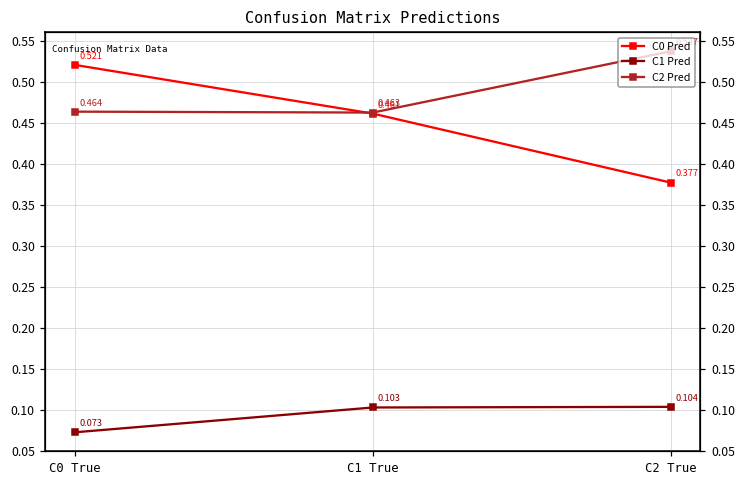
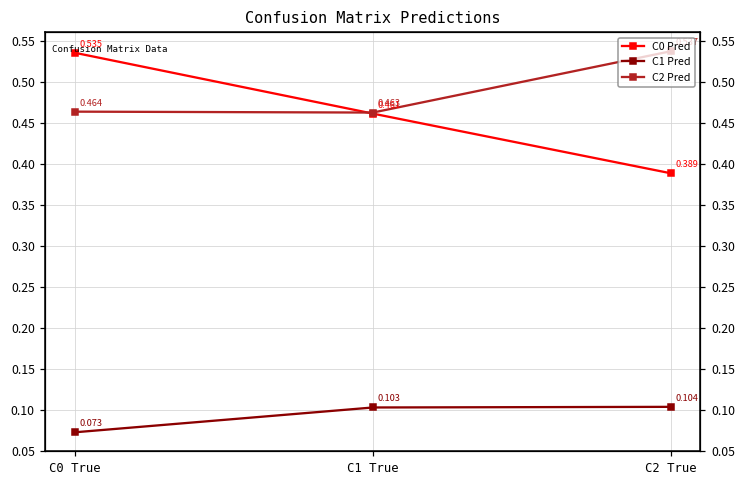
  {
    "C0 Pred": {
-     "C0 True": 0.521,
-     "C2 True": 0.377
+     "C0 True": 0.535,
+     "C2 True": 0.389
    },
    "C1 Pred": {
      "C0 True": 0.073,
      "C1 True": 0.103,
      "C2 True": 0.104
    },
    "C2 Pred": {
      "C0 True": 0.464
    }
  }
